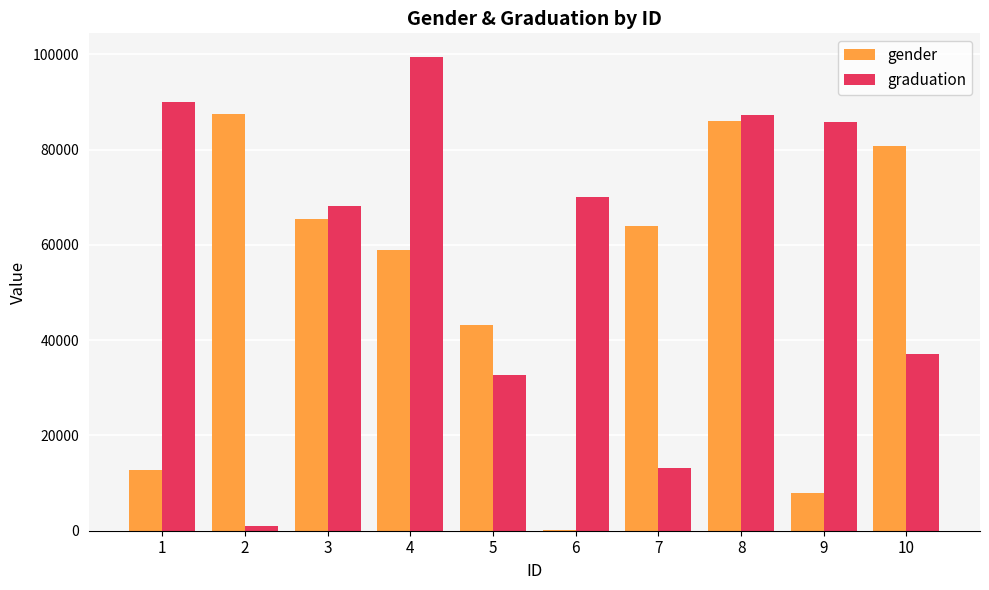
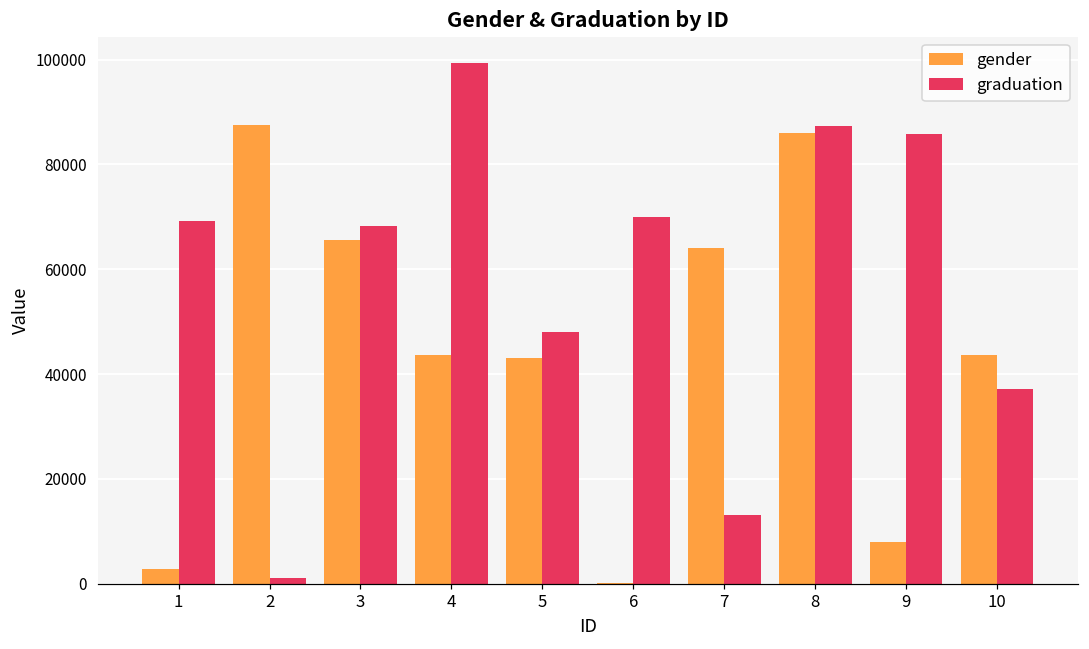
  {
    "gender": {
-     "1": 13000,
+     "1": 3000,
      "2": 88000,
      "3": 66000,
-     "4": 59000,
+     "4": 44000,
      "5": 43000,
      "7": 64000,
      "8": 86000,
      "9": 8000,
-     "10": 81000
+     "10": 44000
    },
    "graduation": {
-     "1": 90000,
+     "1": 69000,
      "2": 1000,
      "3": 68000,
      "4": 99000,
-     "5": 33000,
+     "5": 48000,
      "6": 70000,
      "7": 13000,
      "8": 87000,
      "9": 86000,
      "10": 37000
    }
  }
